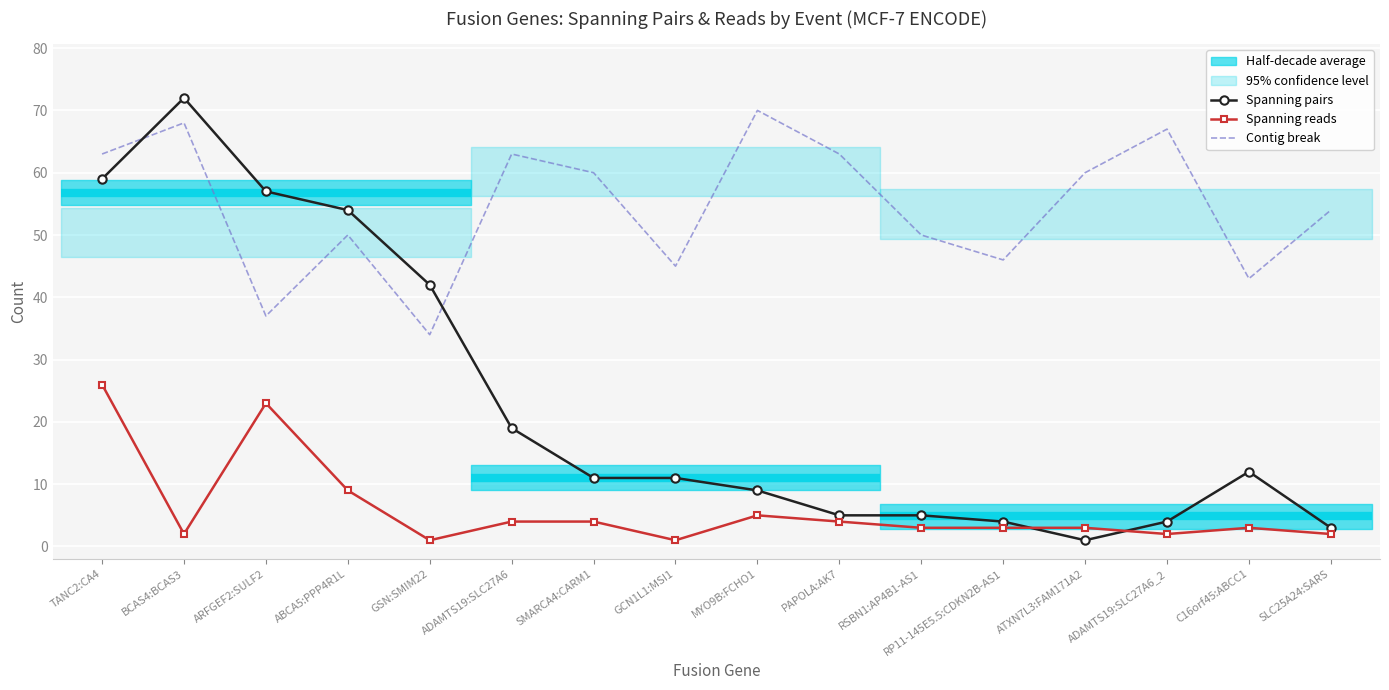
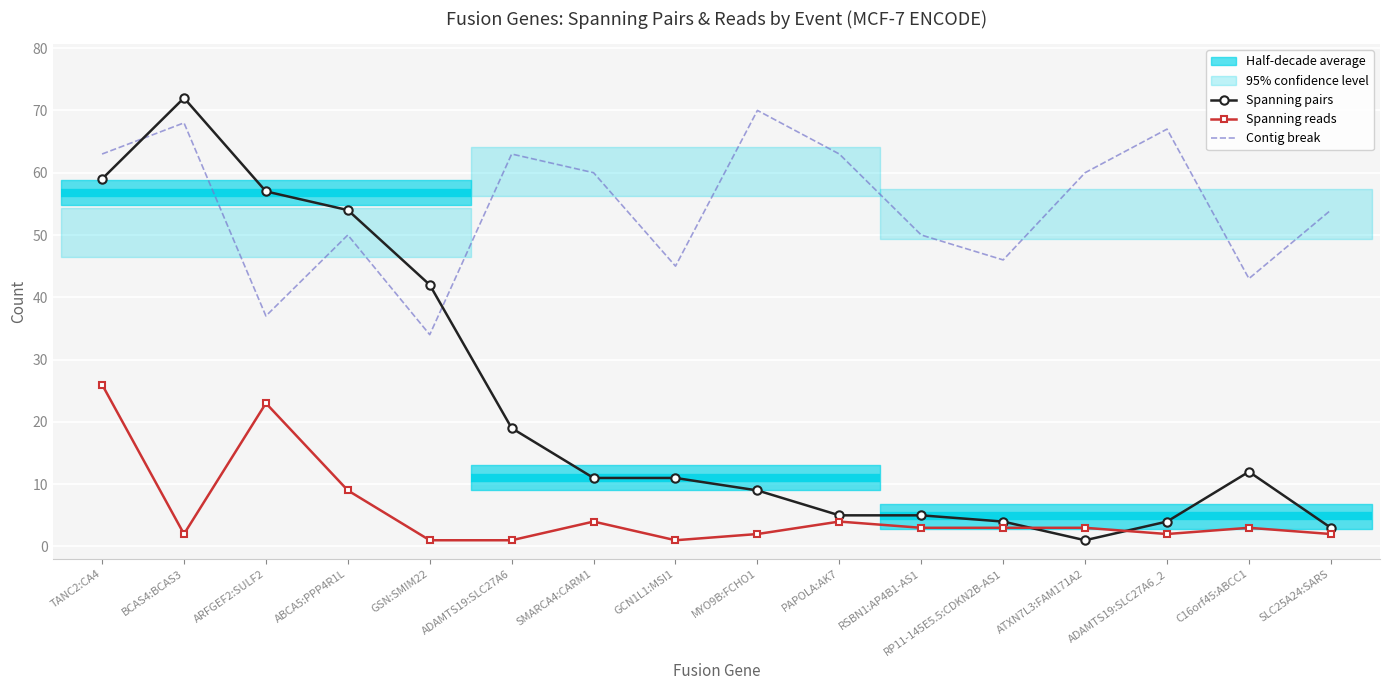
  {
    "Spanning pairs": {
      "TANC2:CA4": 59,
      "BCAS4:BCAS3": 72,
      "ARFGEF2:SULF2": 57,
      "ABCA5:PPP4R1L": 54,
      "GSN:SMIM22": 42,
      "ADAMTS19:SLC27A6": 19,
      "SMARCA4:CARM1": 11,
      "GCN1L1:MSI1": 11,
      "MYO9B:FCHO1": 9,
      "PAPOLA:AK7": 5,
      "RSBN1:AP4B1-AS1": 5,
      "RP11-145E5.5:CDKN2B-AS1": 4,
      "ATXN7L3:FAM171A2": 1,
      "ADAMTS19:SLC27A6_2": 4,
      "C16orf45:ABCC1": 12,
      "SLC25A24:SARS": 3
    },
    "Spanning reads": {
      "TANC2:CA4": 26,
      "BCAS4:BCAS3": 2,
      "ARFGEF2:SULF2": 23,
      "ABCA5:PPP4R1L": 9,
      "GSN:SMIM22": 1,
-     "ADAMTS19:SLC27A6": 4,
+     "ADAMTS19:SLC27A6": 1,
      "SMARCA4:CARM1": 4,
      "GCN1L1:MSI1": 1,
-     "MYO9B:FCHO1": 5,
+     "MYO9B:FCHO1": 2,
      "PAPOLA:AK7": 4,
      "RSBN1:AP4B1-AS1": 3,
      "RP11-145E5.5:CDKN2B-AS1": 3,
      "ATXN7L3:FAM171A2": 3,
      "ADAMTS19:SLC27A6_2": 2,
      "C16orf45:ABCC1": 3,
      "SLC25A24:SARS": 2
    },
    "Contig break": {
      "TANC2:CA4": 63,
      "BCAS4:BCAS3": 68,
      "ARFGEF2:SULF2": 37,
      "ABCA5:PPP4R1L": 50,
      "GSN:SMIM22": 34,
      "ADAMTS19:SLC27A6": 63,
      "SMARCA4:CARM1": 60,
      "GCN1L1:MSI1": 45,
      "MYO9B:FCHO1": 70,
      "PAPOLA:AK7": 63,
      "RSBN1:AP4B1-AS1": 50,
      "RP11-145E5.5:CDKN2B-AS1": 46,
      "ATXN7L3:FAM171A2": 60,
      "ADAMTS19:SLC27A6_2": 67,
      "C16orf45:ABCC1": 43,
      "SLC25A24:SARS": 54
    }
  }
